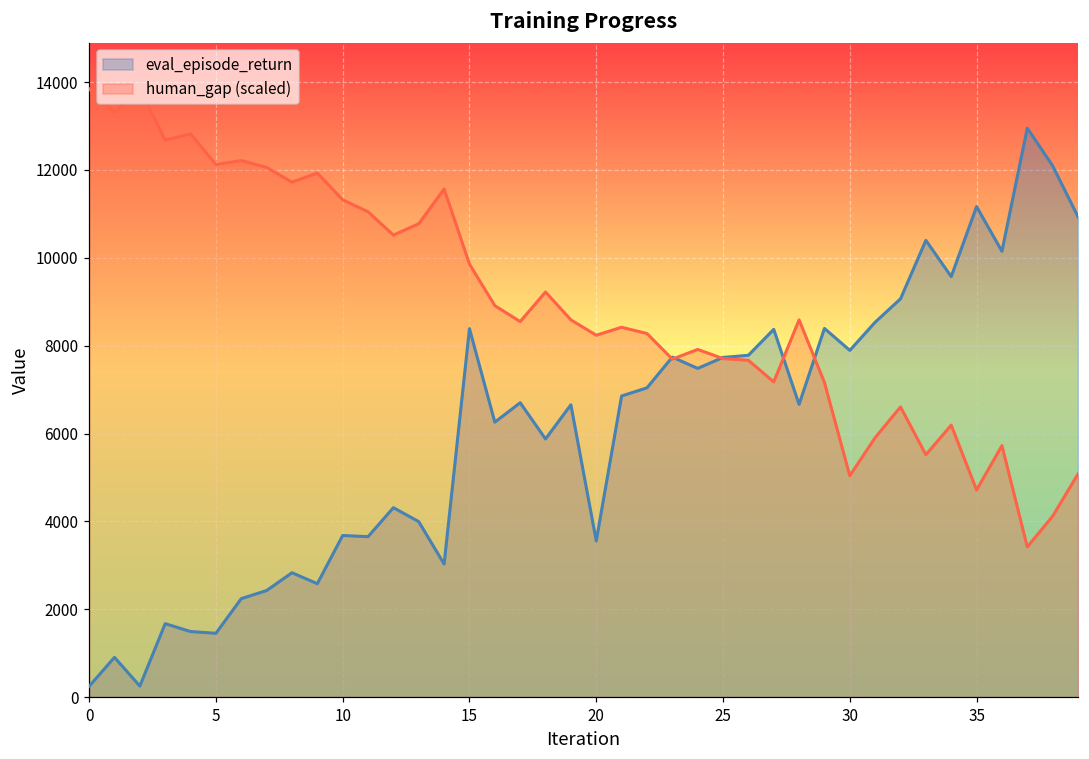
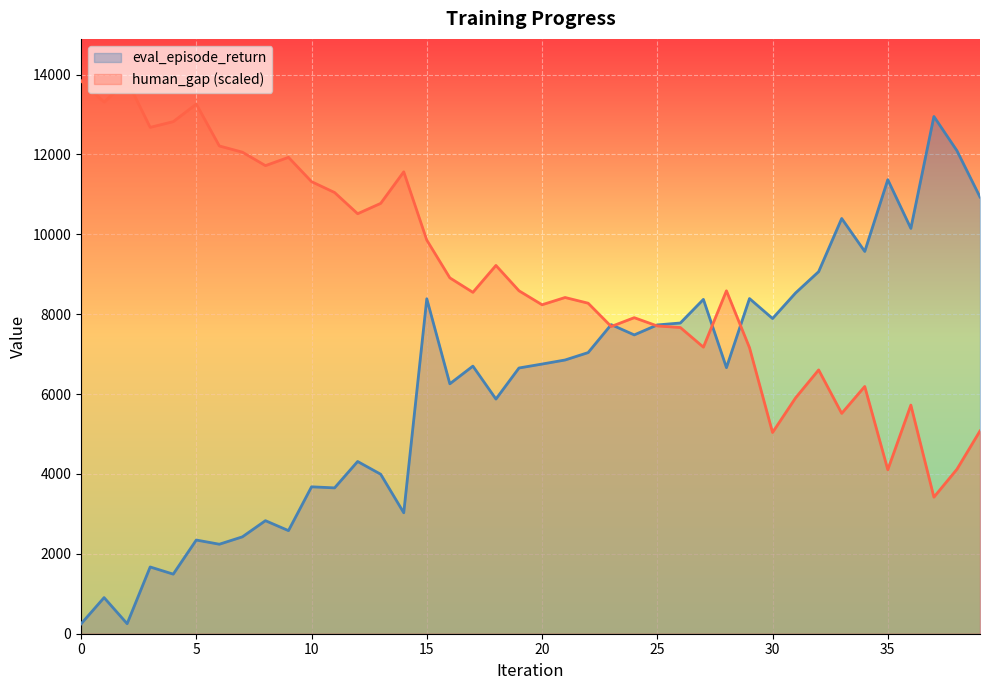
  {
    "eval_episode_return": {
      "0": 200,
-     "5": 1500,
+     "5": 2300,
      "10": 3700,
      "15": 8400,
-     "20": 3600,
+     "20": 6800,
      "30": 7900,
-     "35": 11200
+     "35": 11400
    },
    "human_gap (scaled)": {
      "0": 13800,
-     "5": 12100,
+     "5": 13300,
      "10": 11300,
      "15": 9900,
      "20": 8200,
      "30": 5000,
-     "35": 4700
+     "35": 4100
    }
  }
